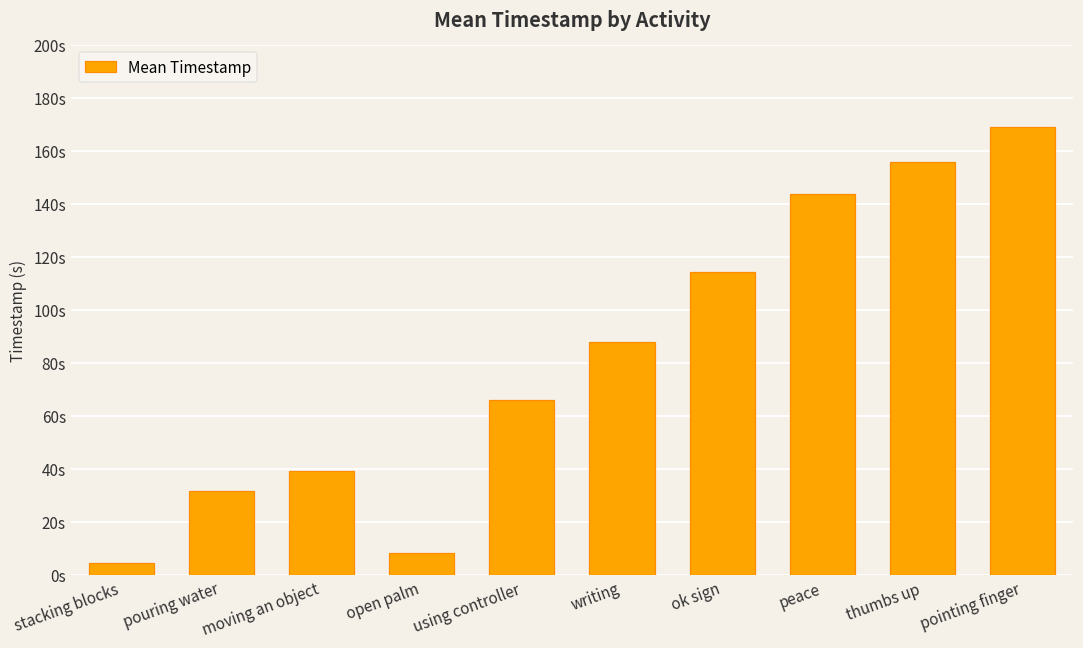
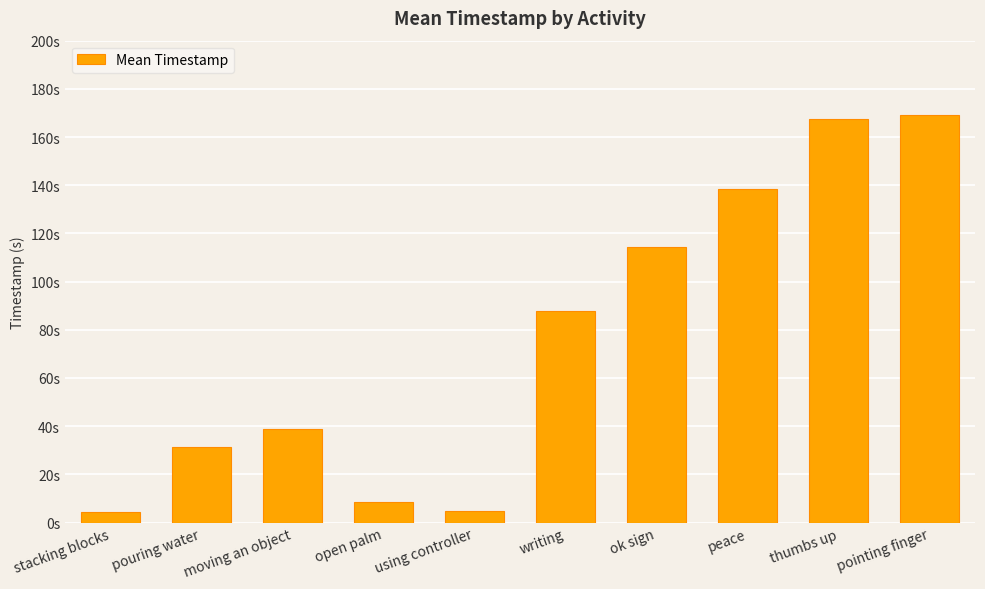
  {
    "stacking blocks": "4s",
    "pouring water": "32s",
    "moving an object": "39s",
    "open palm": "8s",
-   "using controller": "66s",
+   "using controller": "5s",
    "writing": "88s",
    "ok sign": "114s",
-   "peace": "144s",
-   "thumbs up": "156s",
+   "peace": "138s",
+   "thumbs up": "168s",
    "pointing finger": "169s"
  }
